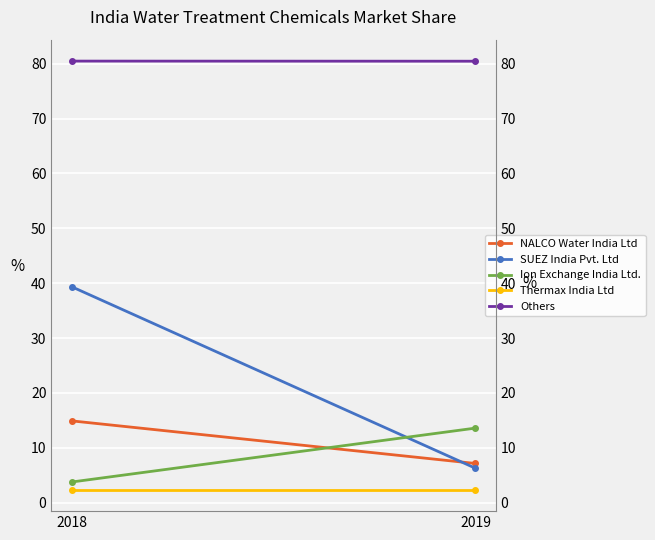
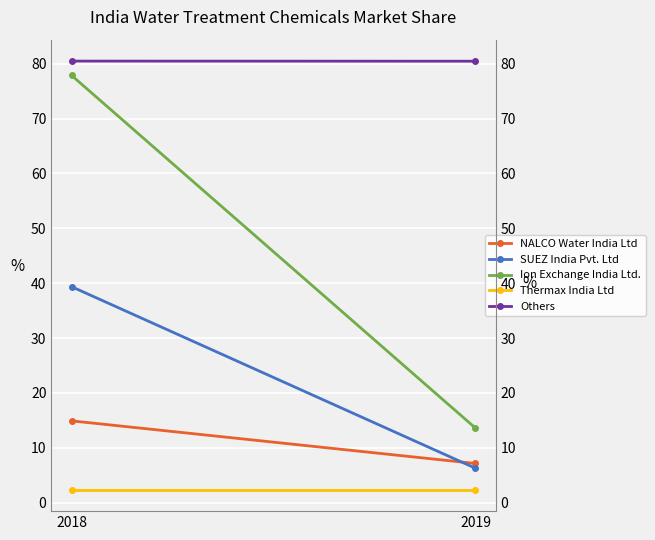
  {
    "NALCO Water India Ltd": {
      "2018": 15,
      "2019": 7
    },
    "SUEZ India Pvt. Ltd": {
      "2018": 39,
      "2019": 6
    },
    "Ion Exchange India Ltd.": {
-     "2018": 4,
+     "2018": 78,
      "2019": 14
    },
    "Thermax India Ltd": {
      "2018": 2,
      "2019": 2
    },
    "Others": {
      "2018": 80,
      "2019": 80
    }
  }
